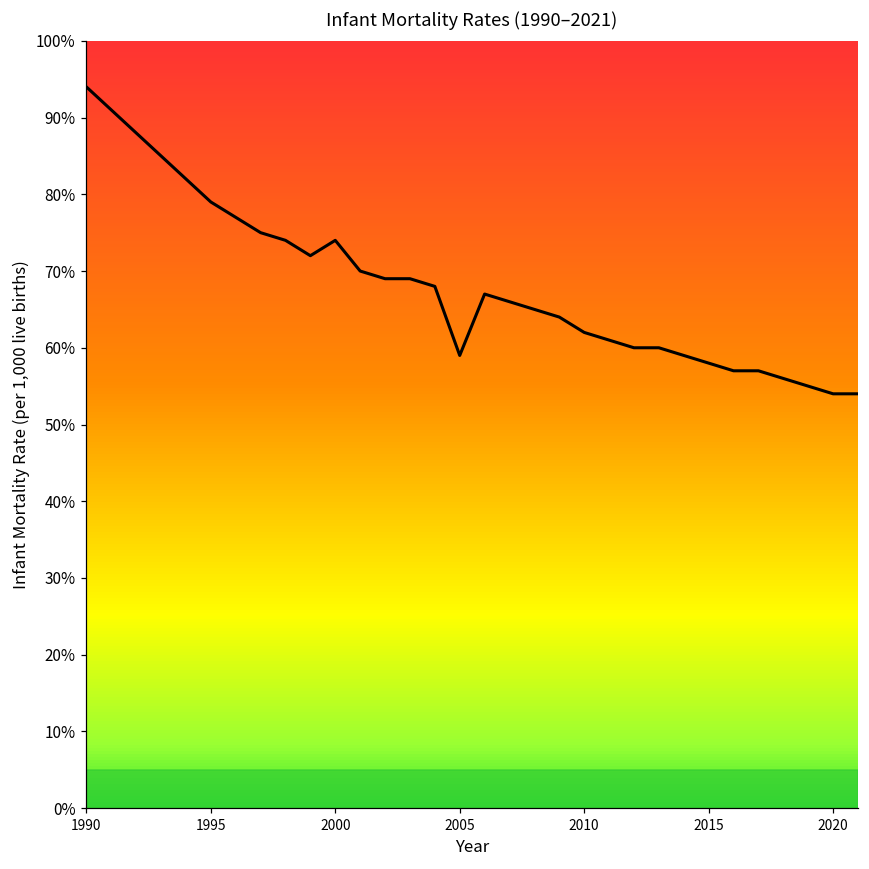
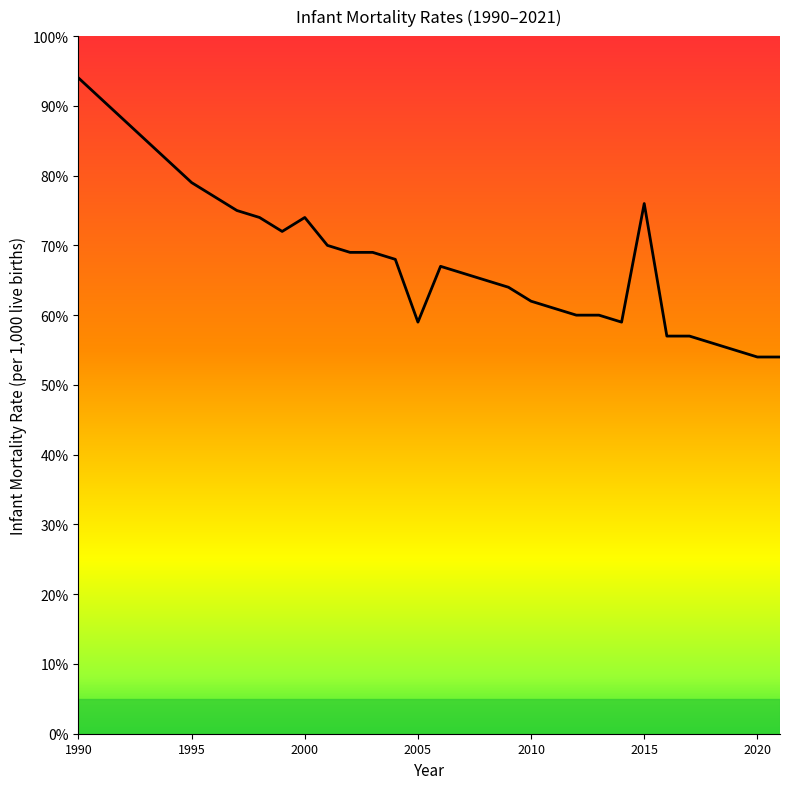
  {
    "1990": "94%",
    "1995": "79%",
    "2000": "74%",
    "2005": "59%",
    "2010": "62%",
-   "2015": "58%",
+   "2015": "76%",
    "2020": "54%"
  }
